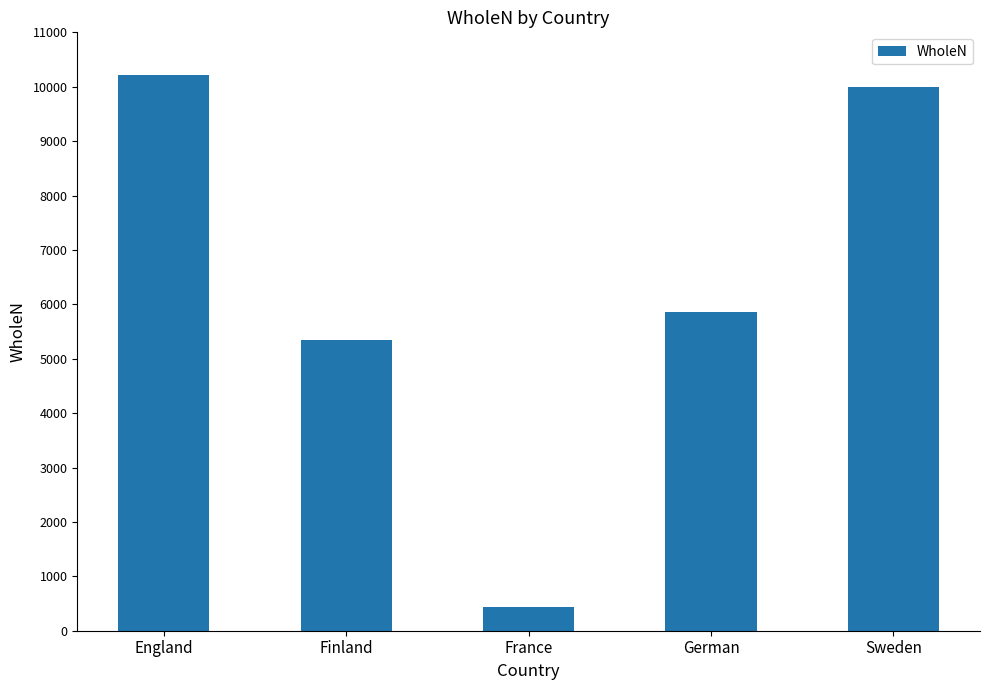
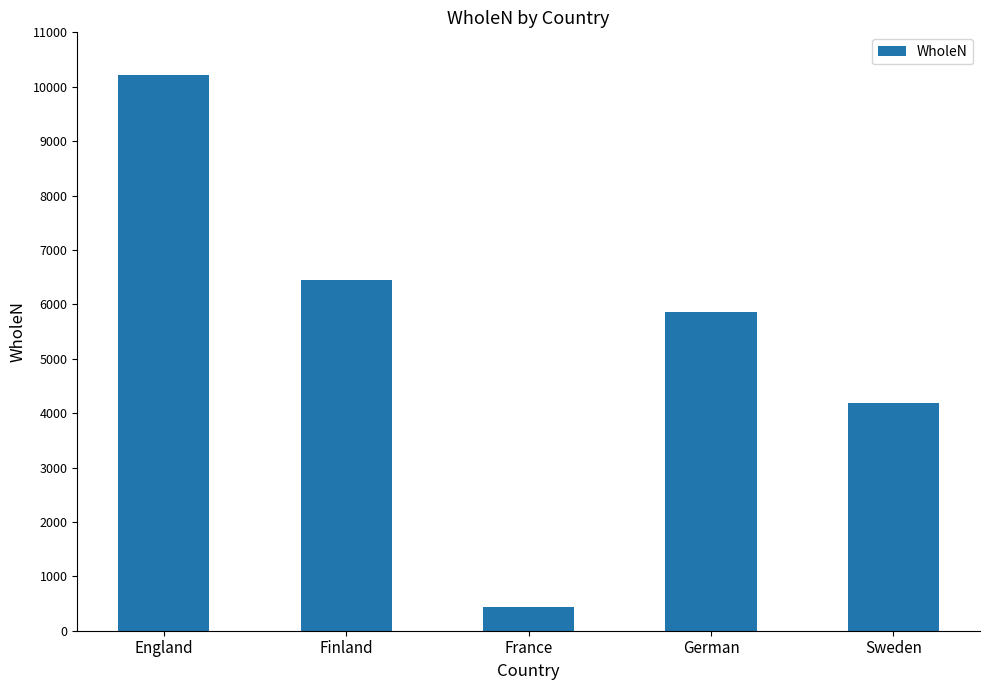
  {
    "England": 10200,
-   "Finland": 5400,
+   "Finland": 6400,
    "France": 400,
    "German": 5900,
-   "Sweden": 10000
+   "Sweden": 4200
  }
